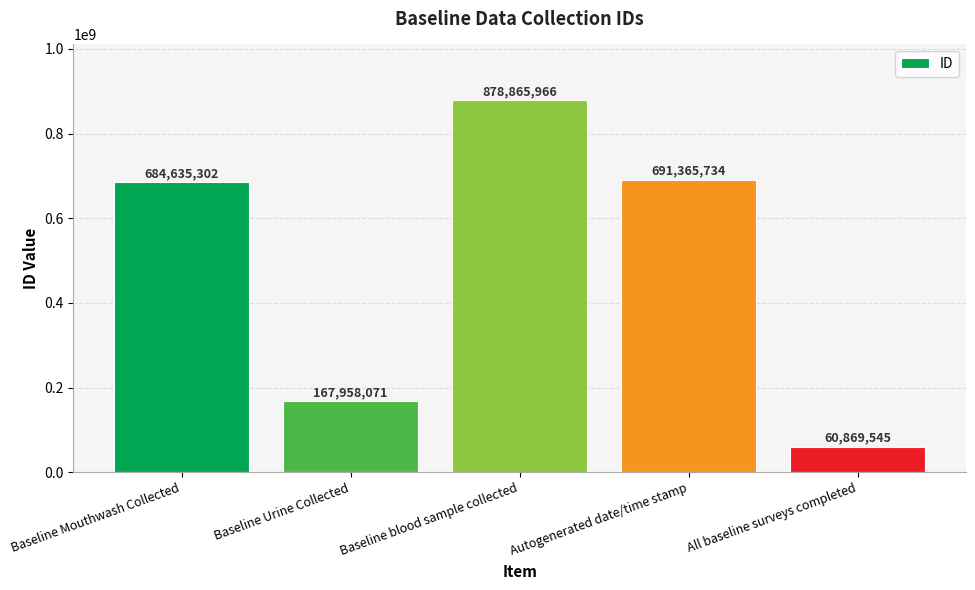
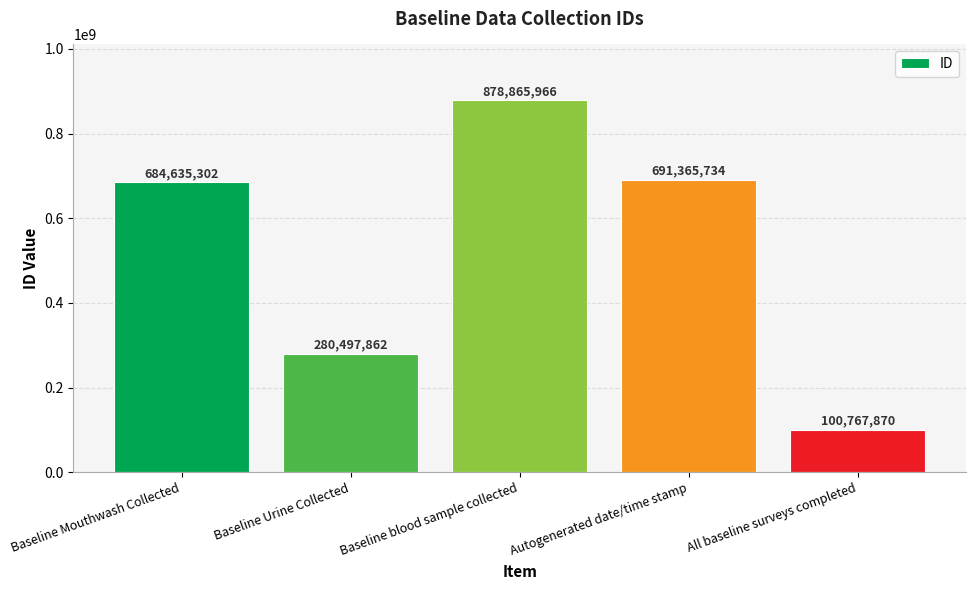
  {
    "Baseline Mouthwash Collected": "684,635,302",
-   "Baseline Urine Collected": "167,958,071",
+   "Baseline Urine Collected": "280,497,862",
    "Baseline blood sample collected": "878,865,966",
    "Autogenerated date/time stamp": "691,365,734",
-   "All baseline surveys completed": "60,869,545"
+   "All baseline surveys completed": "100,767,870"
  }
